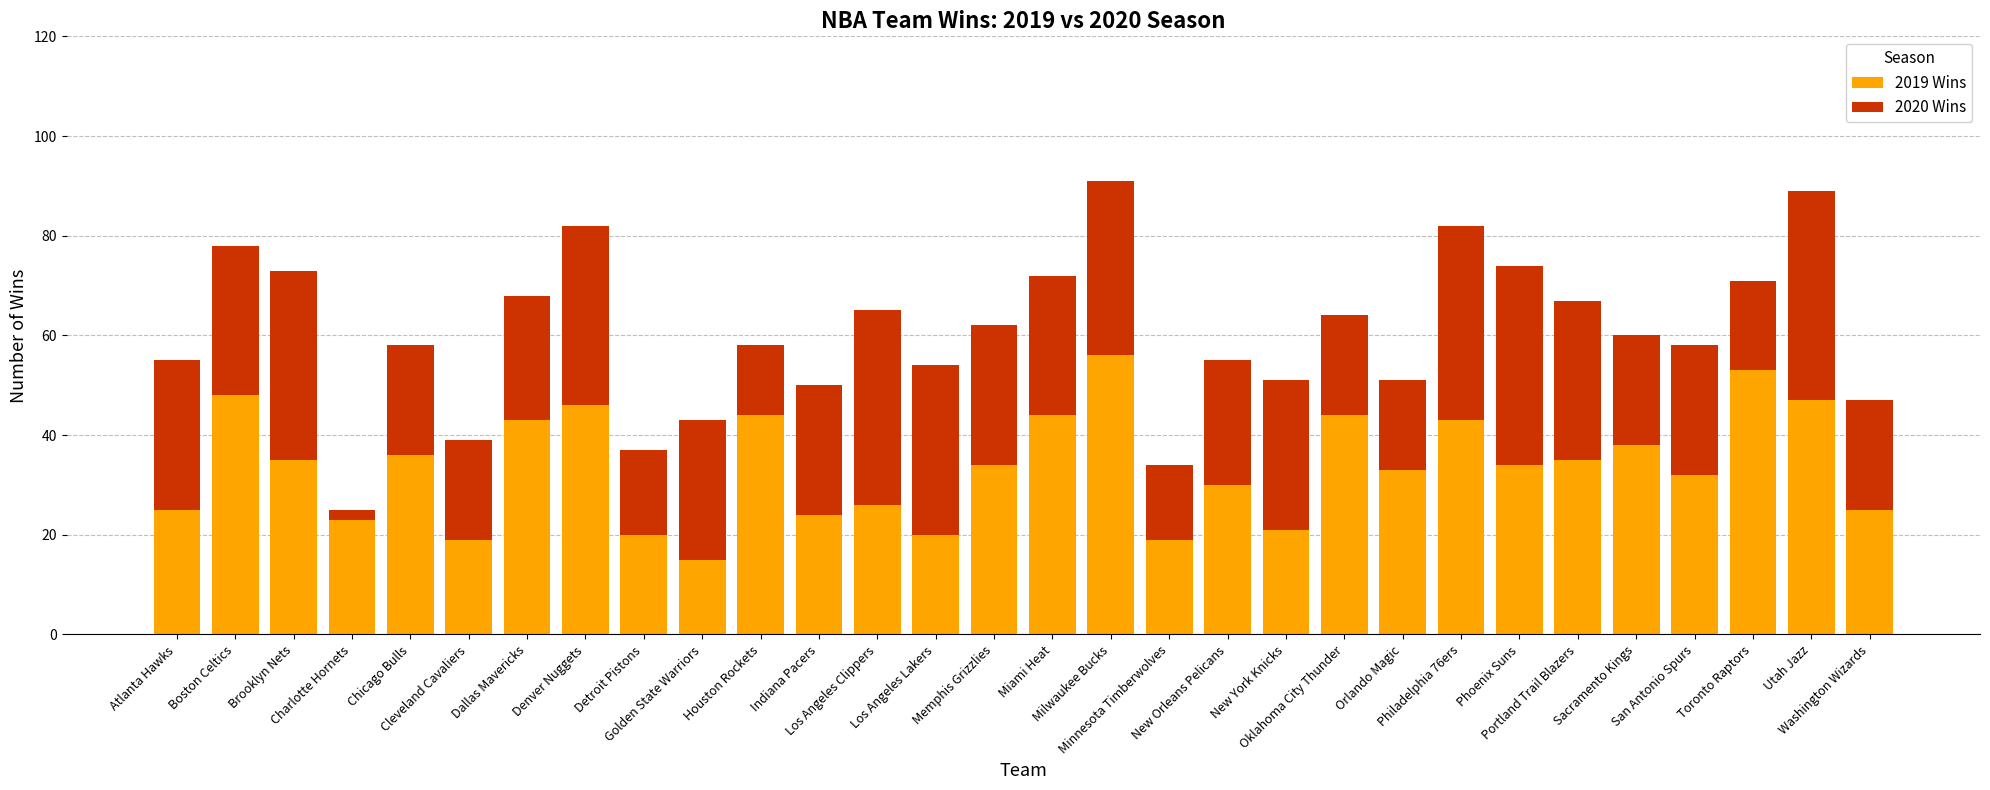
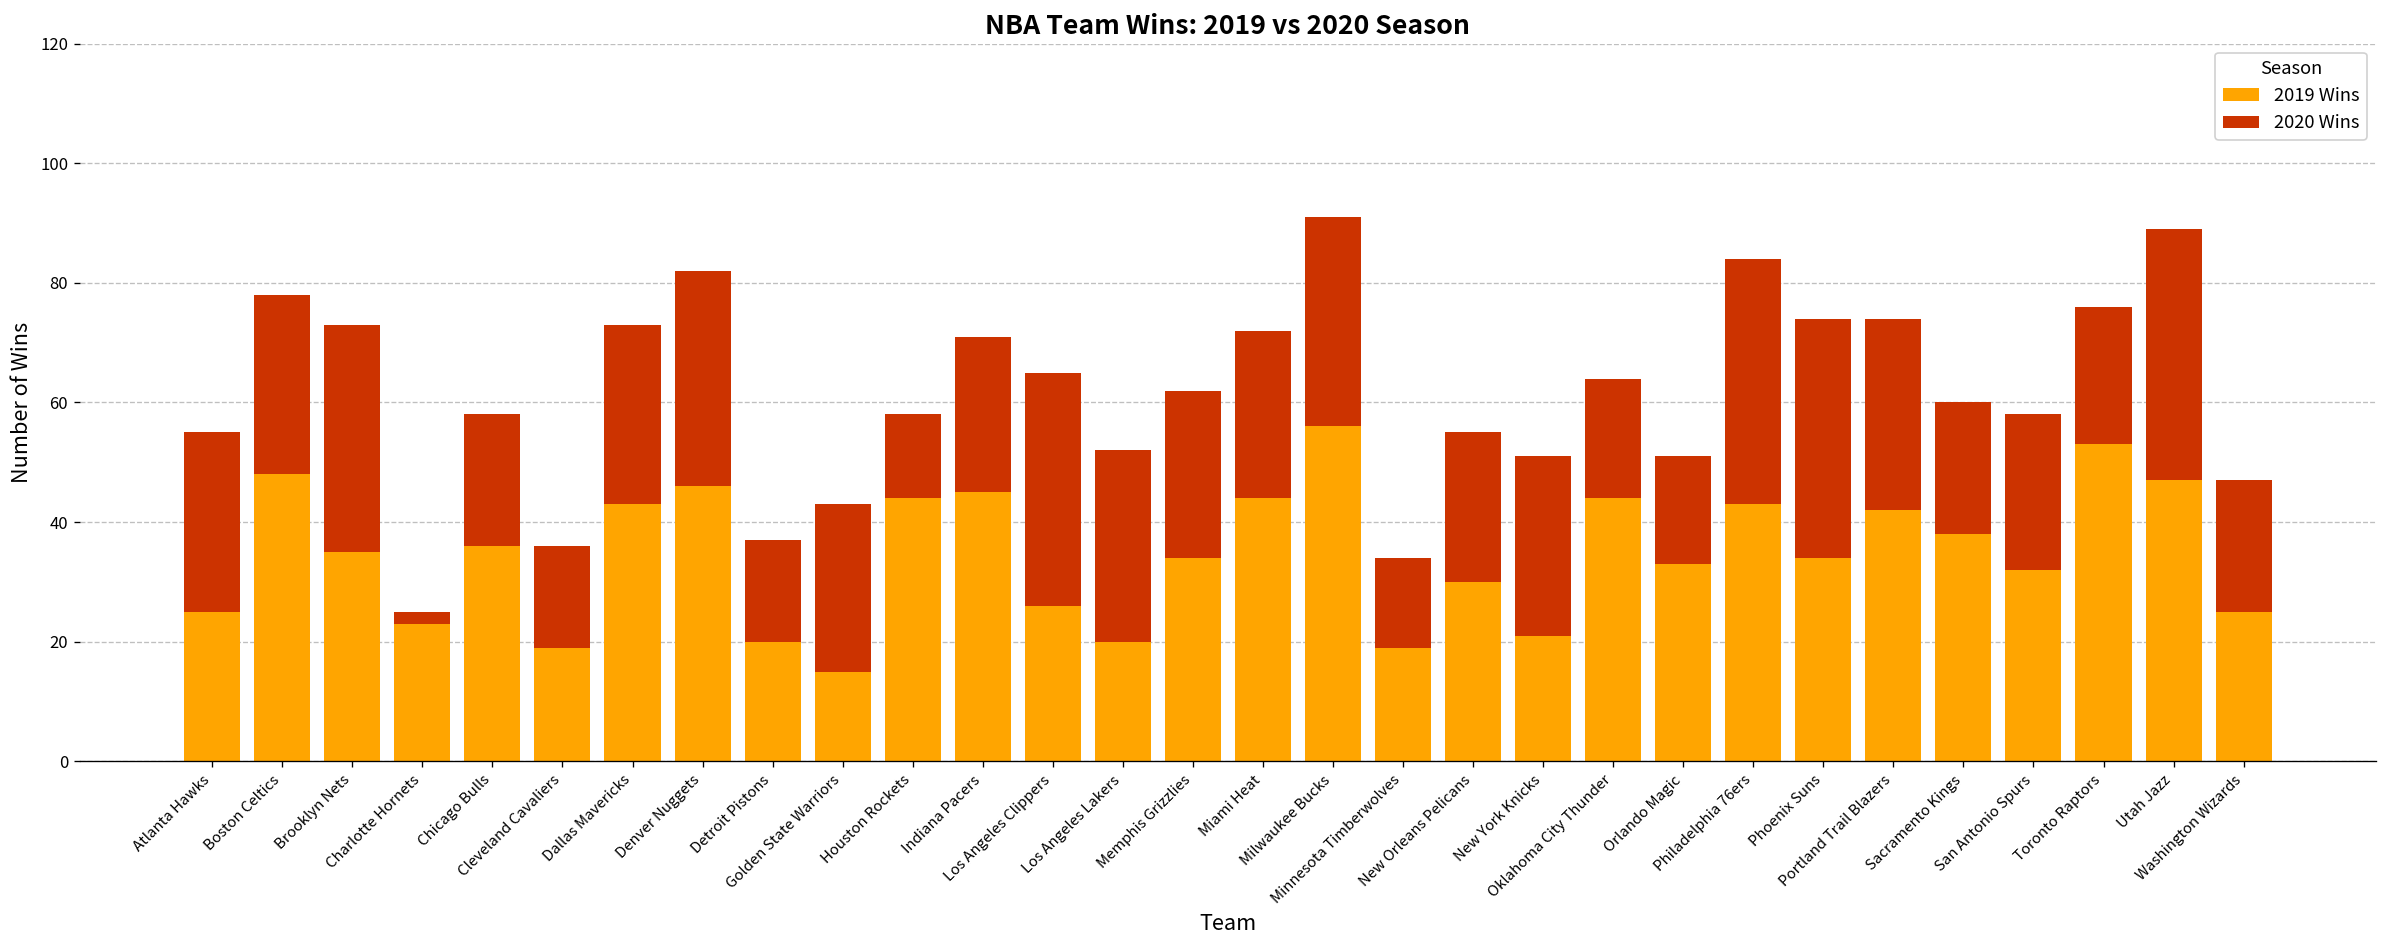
  {
    "2019 Wins": {
      "Atlanta Hawks": 25,
      "Boston Celtics": 48,
      "Brooklyn Nets": 35,
      "Charlotte Hornets": 23,
      "Chicago Bulls": 36,
      "Cleveland Cavaliers": 19,
      "Dallas Mavericks": 43,
      "Denver Nuggets": 46,
      "Detroit Pistons": 20,
      "Golden State Warriors": 15,
      "Houston Rockets": 44,
-     "Indiana Pacers": 24,
+     "Indiana Pacers": 45,
      "Los Angeles Clippers": 26,
      "Los Angeles Lakers": 20,
      "Memphis Grizzlies": 34,
      "Miami Heat": 44,
      "Milwaukee Bucks": 56,
      "Minnesota Timberwolves": 19,
      "New Orleans Pelicans": 30,
      "New York Knicks": 21,
      "Oklahoma City Thunder": 44,
      "Orlando Magic": 33,
      "Philadelphia 76ers": 43,
      "Phoenix Suns": 34,
-     "Portland Trail Blazers": 35,
+     "Portland Trail Blazers": 42,
      "Sacramento Kings": 38,
      "San Antonio Spurs": 32,
      "Toronto Raptors": 53,
      "Utah Jazz": 47,
      "Washington Wizards": 25
    },
    "2020 Wins": {
      "Atlanta Hawks": 30,
      "Boston Celtics": 30,
      "Brooklyn Nets": 38,
      "Charlotte Hornets": 2,
      "Chicago Bulls": 22,
-     "Cleveland Cavaliers": 20,
-     "Dallas Mavericks": 25,
+     "Cleveland Cavaliers": 17,
+     "Dallas Mavericks": 30,
      "Denver Nuggets": 36,
      "Detroit Pistons": 17,
      "Golden State Warriors": 28,
      "Houston Rockets": 14,
      "Indiana Pacers": 26,
      "Los Angeles Clippers": 39,
-     "Los Angeles Lakers": 34,
+     "Los Angeles Lakers": 32,
      "Memphis Grizzlies": 28,
      "Miami Heat": 28,
      "Milwaukee Bucks": 35,
      "Minnesota Timberwolves": 15,
      "New Orleans Pelicans": 25,
      "New York Knicks": 30,
      "Oklahoma City Thunder": 20,
      "Orlando Magic": 18,
-     "Philadelphia 76ers": 39,
+     "Philadelphia 76ers": 41,
      "Phoenix Suns": 40,
      "Portland Trail Blazers": 32,
      "Sacramento Kings": 22,
      "San Antonio Spurs": 26,
-     "Toronto Raptors": 18,
+     "Toronto Raptors": 23,
      "Utah Jazz": 42,
      "Washington Wizards": 22
    }
  }
